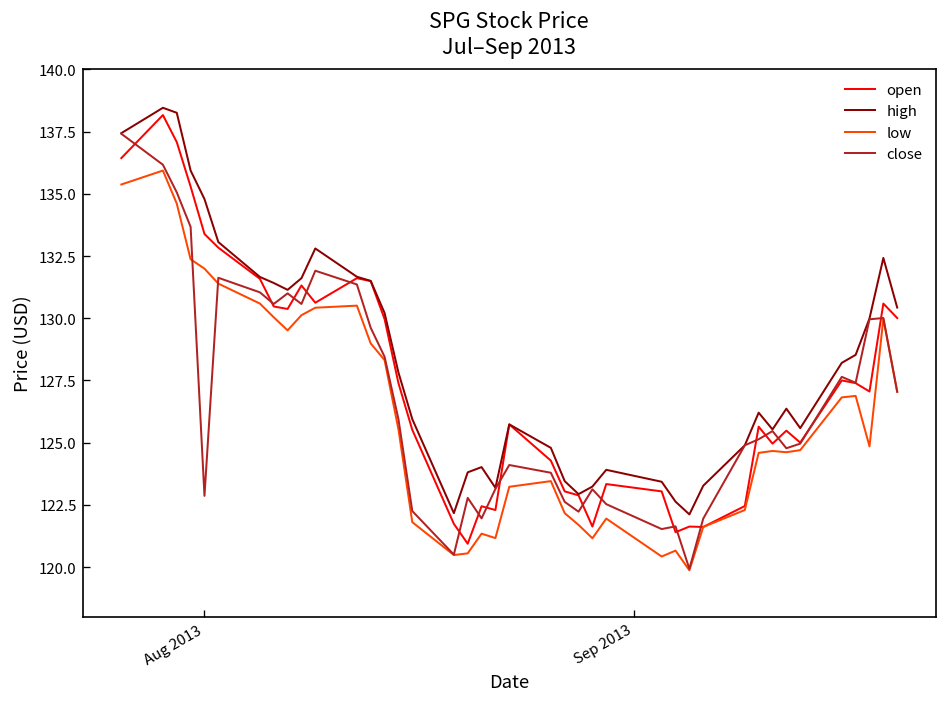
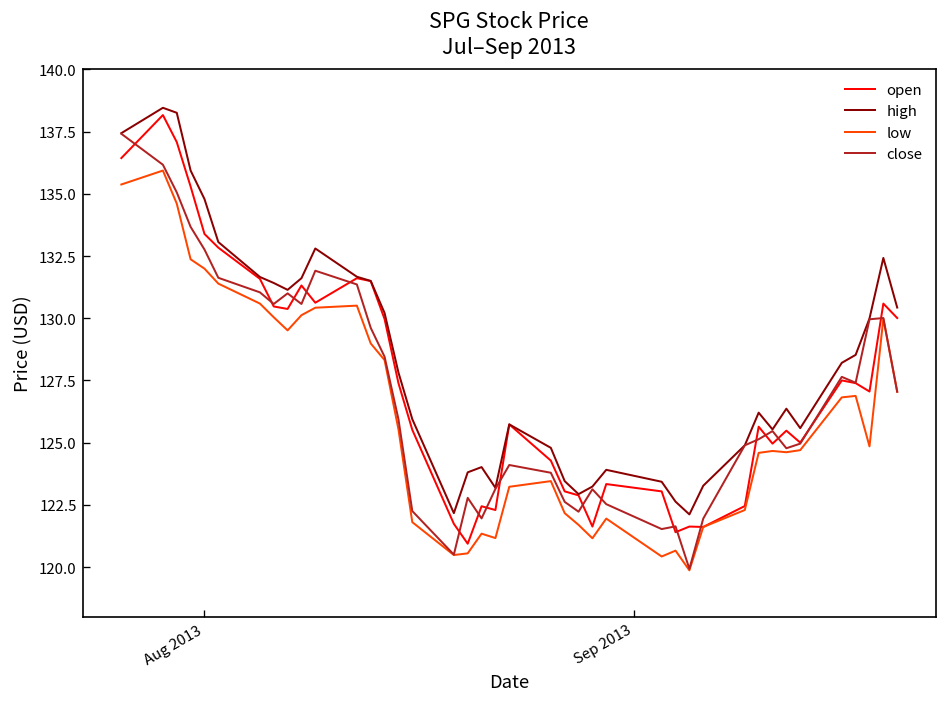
  {
    "open": {
      "Aug 2013": 133.4
    },
    "high": {
      "Aug 2013": 134.8
    },
    "low": {
      "Aug 2013": 132.0
    },
    "close": {
-     "Aug 2013": 122.9
+     "Aug 2013": 132.8
    }
  }
